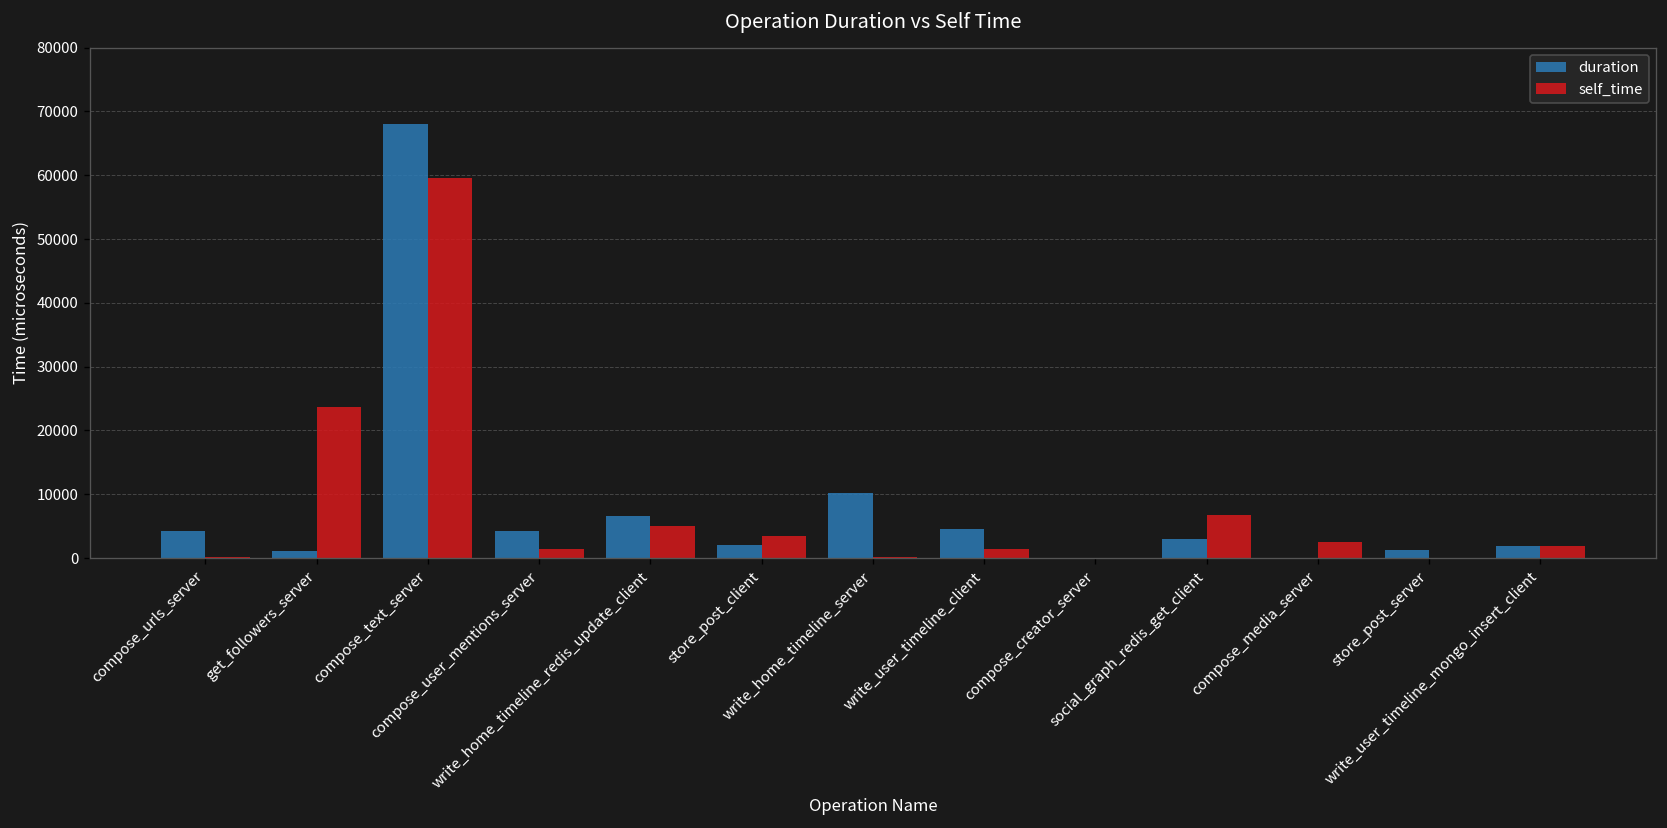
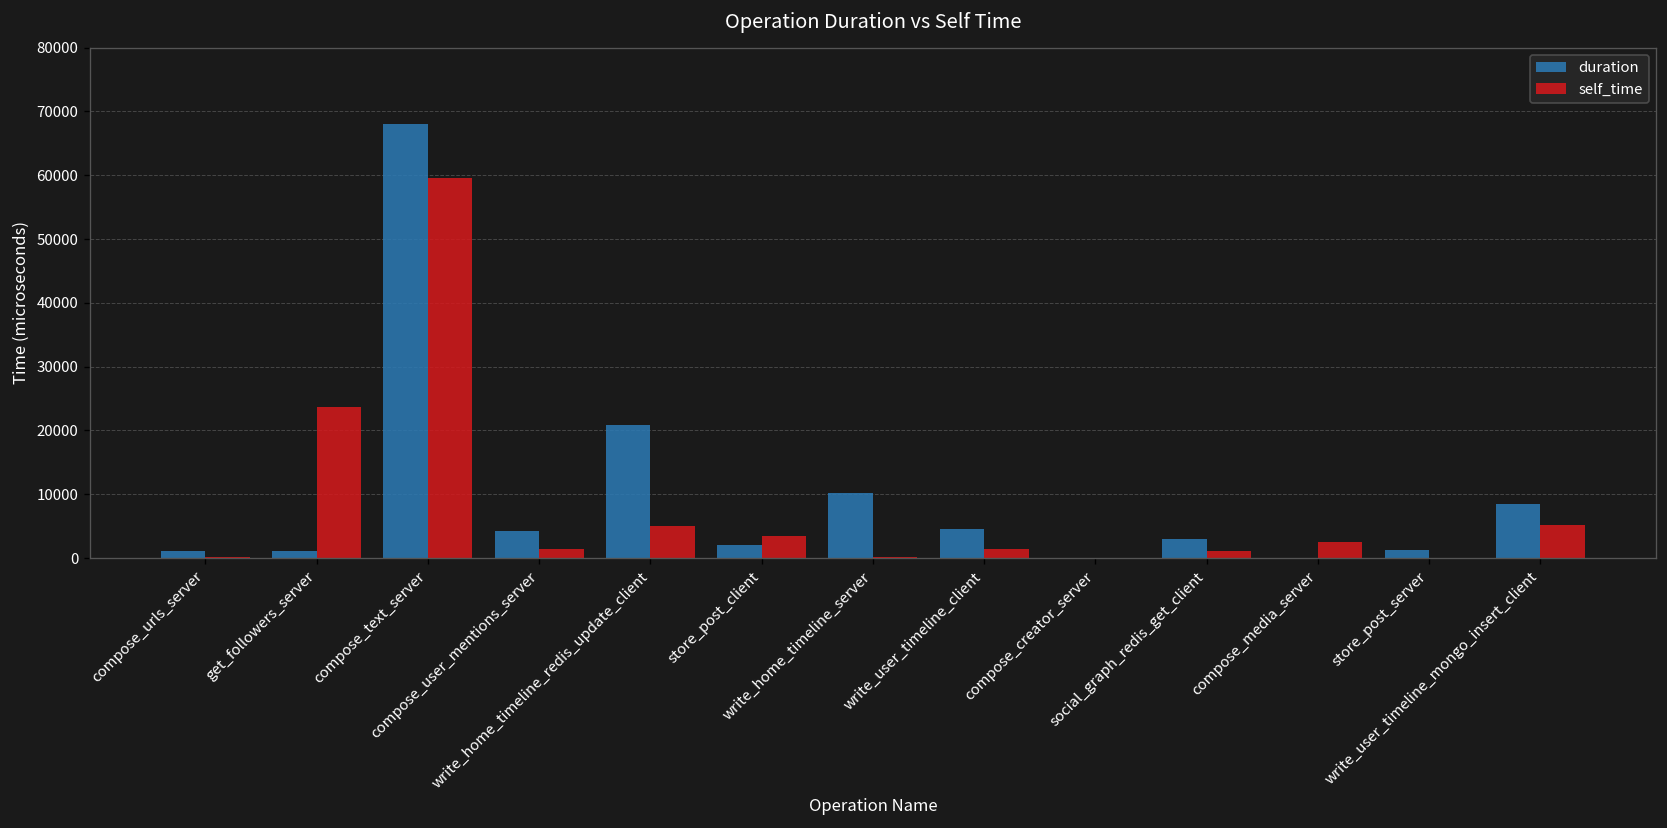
  {
    "duration": {
-     "compose_urls_server": 4000,
+     "compose_urls_server": 1000,
      "get_followers_server": 1000,
      "compose_text_server": 68000,
      "compose_user_mentions_server": 4000,
-     "write_home_timeline_redis_update_client": 7000,
+     "write_home_timeline_redis_update_client": 21000,
      "store_post_client": 2000,
      "write_home_timeline_server": 10000,
      "write_user_timeline_client": 5000,
      "social_graph_redis_get_client": 3000,
      "store_post_server": 1000,
-     "write_user_timeline_mongo_insert_client": 2000
+     "write_user_timeline_mongo_insert_client": 8000
    },
    "self_time": {
      "get_followers_server": 24000,
      "compose_text_server": 60000,
      "compose_user_mentions_server": 1000,
      "write_home_timeline_redis_update_client": 5000,
      "store_post_client": 3000,
      "write_user_timeline_client": 1000,
-     "social_graph_redis_get_client": 7000,
+     "social_graph_redis_get_client": 1000,
      "compose_media_server": 3000,
-     "write_user_timeline_mongo_insert_client": 2000
+     "write_user_timeline_mongo_insert_client": 5000
    }
  }
